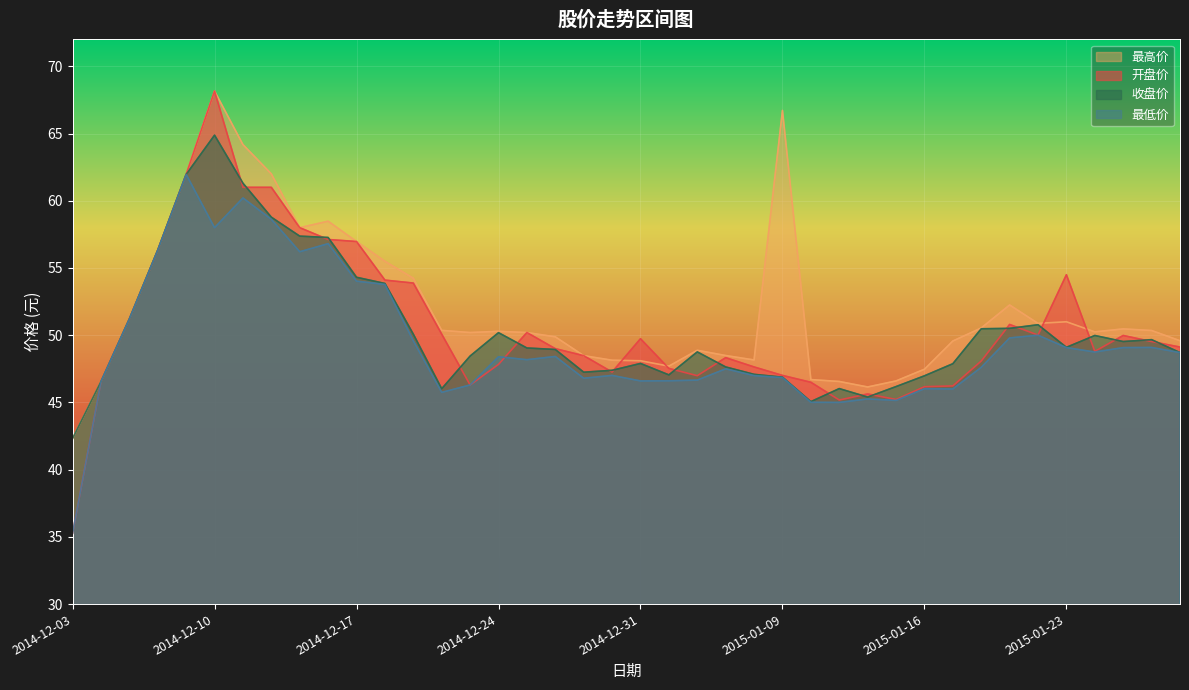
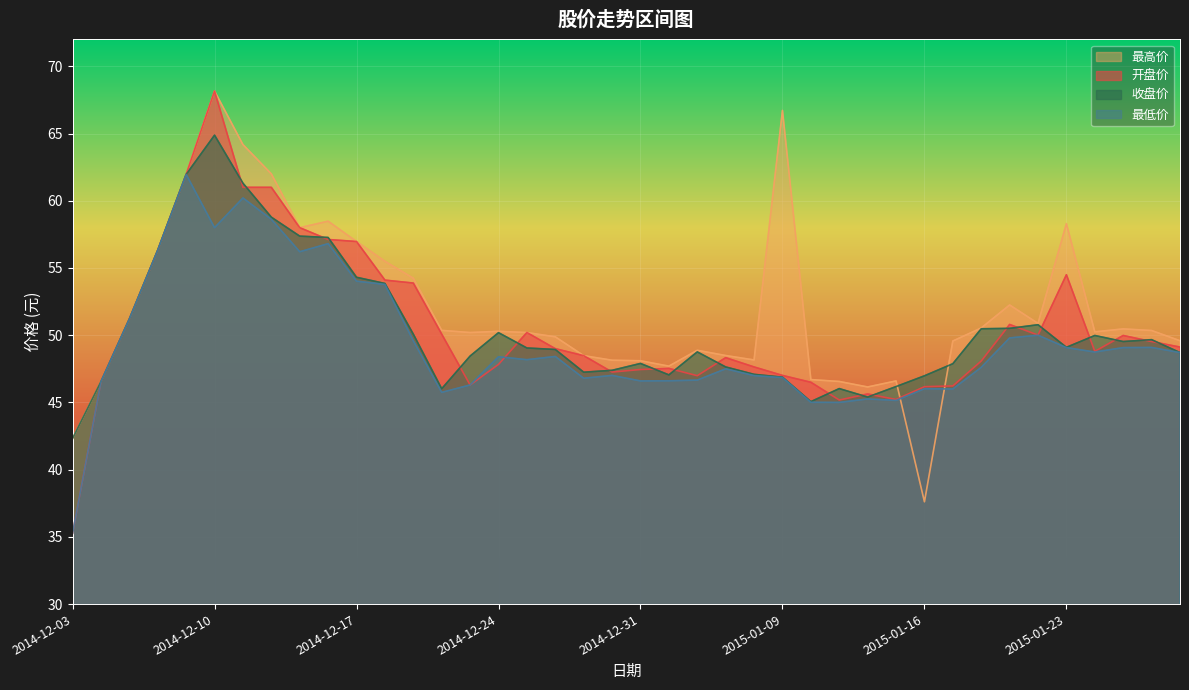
  {
    "最高价": {
      "2014-12-31": 48.1,
      "2015-01-09": 66.7,
-     "2015-01-16": 47.5,
-     "2015-01-23": 51.0
+     "2015-01-16": 37.6,
+     "2015-01-23": 58.3
    },
    "开盘价": {
      "2014-12-24": 47.8,
-     "2014-12-31": 49.7,
+     "2014-12-31": 47.5,
      "2015-01-23": 54.5
    }
  }
